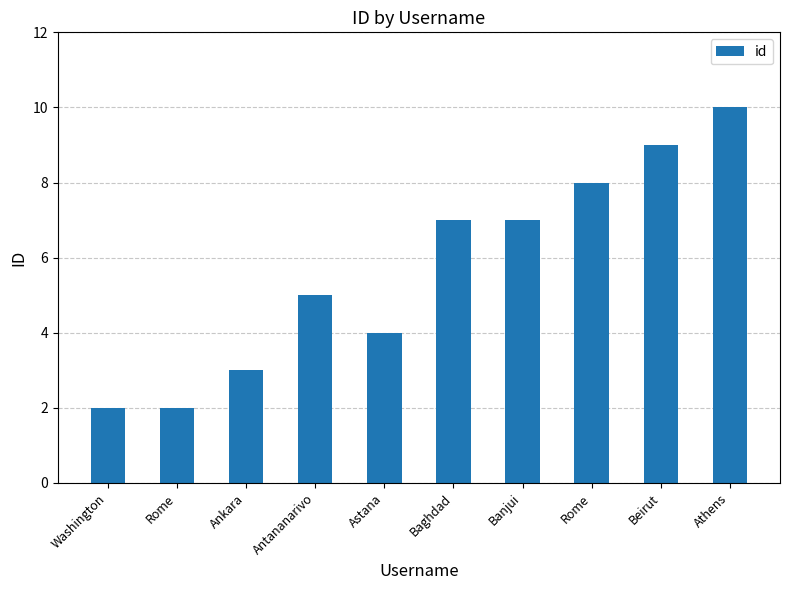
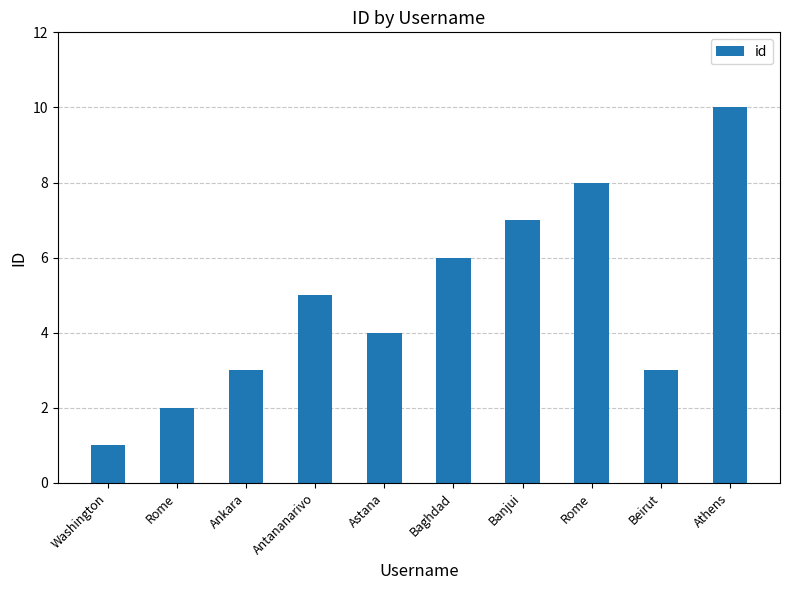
  {
-   "Washington": 2,
+   "Washington": 1,
    "Ankara": 3,
    "Antananarivo": 5,
    "Astana": 4,
-   "Baghdad": 7,
+   "Baghdad": 6,
    "Banjui": 7,
-   "Beirut": 9,
+   "Beirut": 3,
    "Athens": 10
  }
